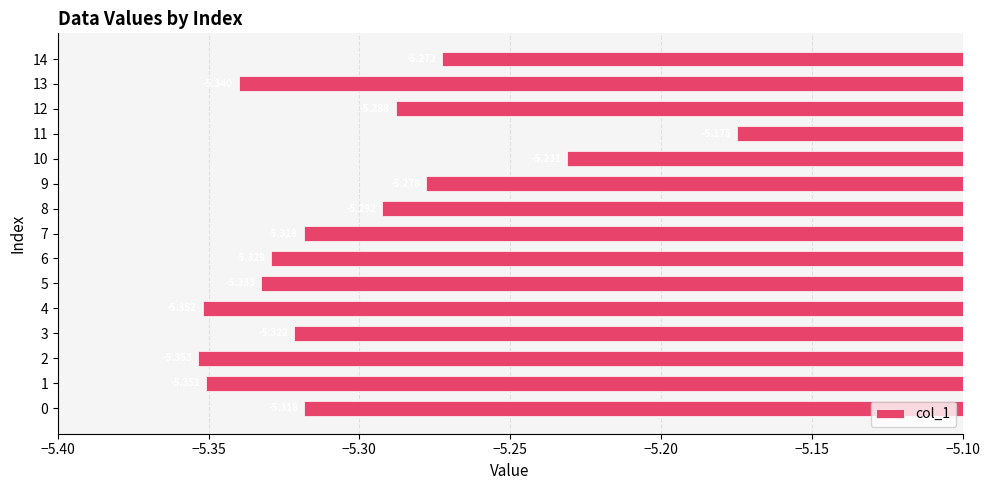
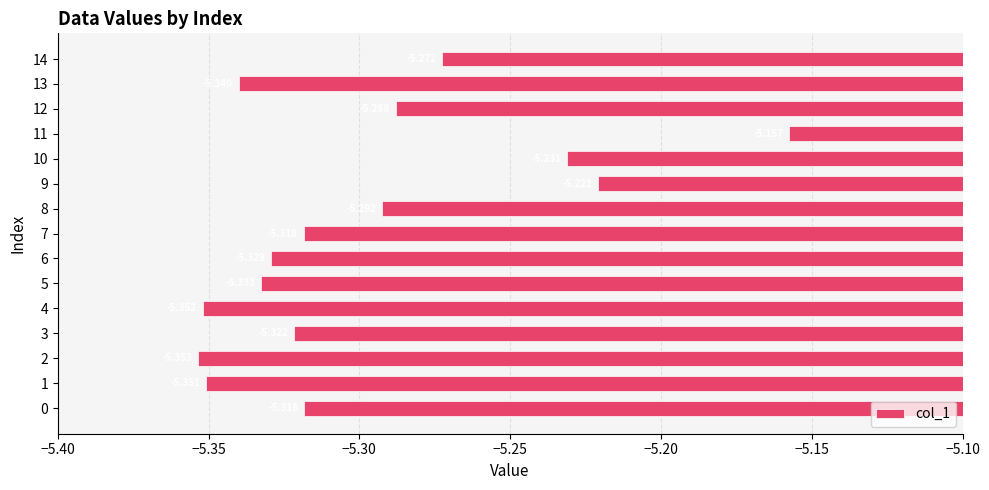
  {
    "14": -5.272,
    "13": -5.340,
    "12": -5.288,
-   "11": -5.175,
+   "11": -5.157,
    "10": -5.231,
-   "9": -5.278,
+   "9": -5.221,
    "8": -5.292,
    "7": -5.318,
    "6": -5.329,
    "5": -5.333,
    "4": -5.352,
    "3": -5.322,
    "2": -5.353,
    "1": -5.351,
    "0": -5.318
  }
